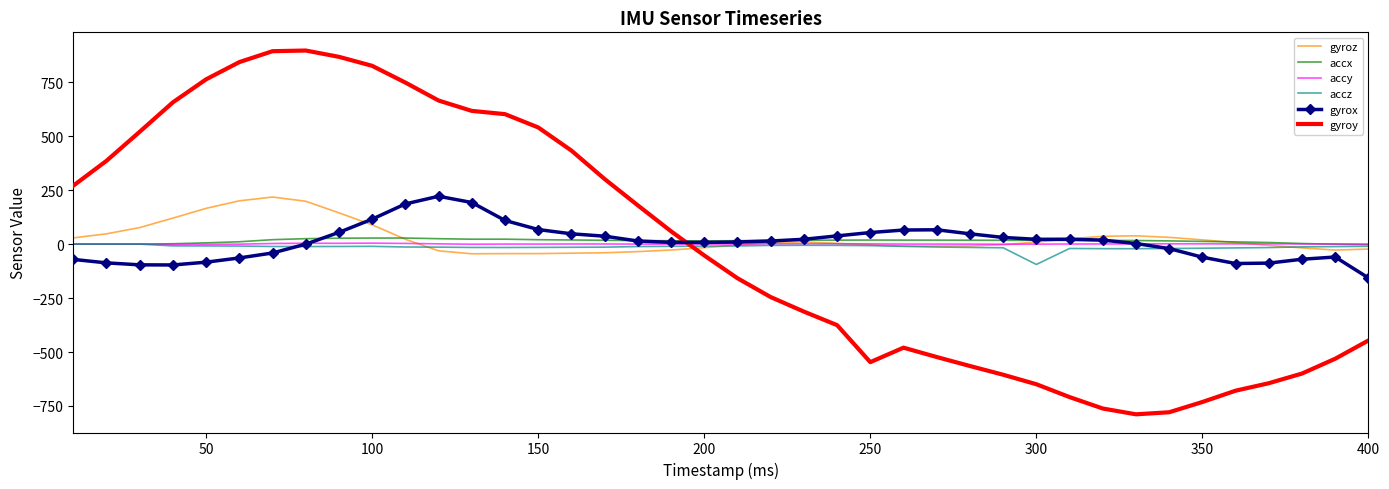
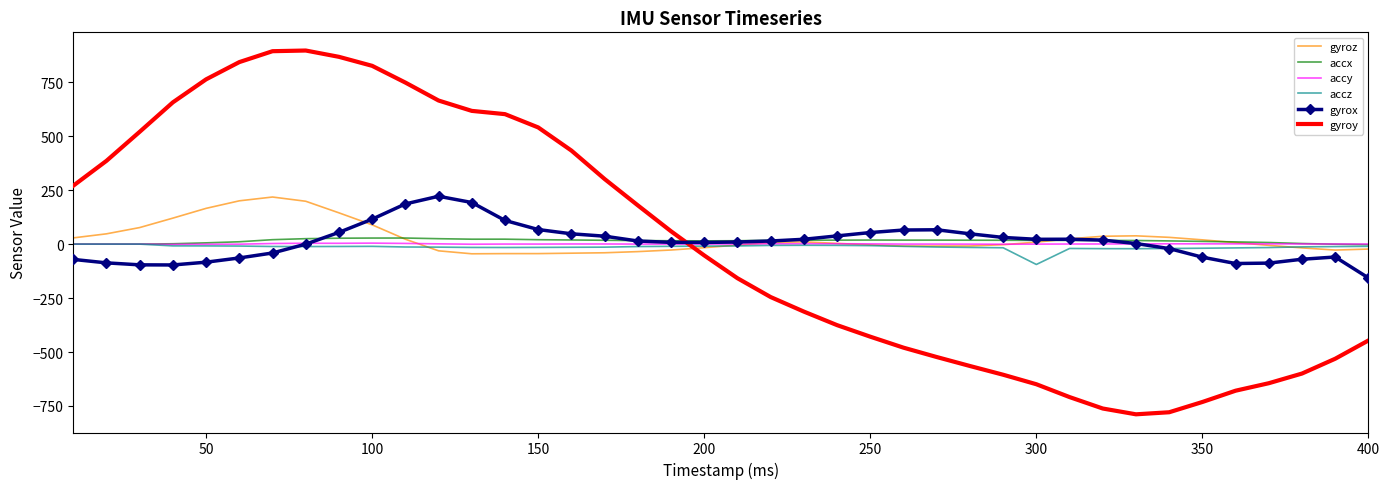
  {
    "gyroz": {
      "50": 170,
      "100": 90,
      "150": -40,
      "400": -20
    },
    "accx": {
      "100": 30,
      "150": 20,
      "250": 20
    },
    "accy": {
      "100": 0,
      "150": 0
    },
    "accz": {
      "100": -10,
      "150": -20,
      "300": -90,
      "350": -20
    },
    "gyrox": {
      "50": -80,
      "100": 120,
      "150": 70,
      "250": 50,
      "350": -60,
      "400": -160
    },
    "gyroy": {
      "50": 760,
      "100": 830,
      "150": 540,
      "200": -50,
-     "250": -550,
+     "250": -430,
      "300": -650,
      "350": -730,
      "400": -450
    }
  }
